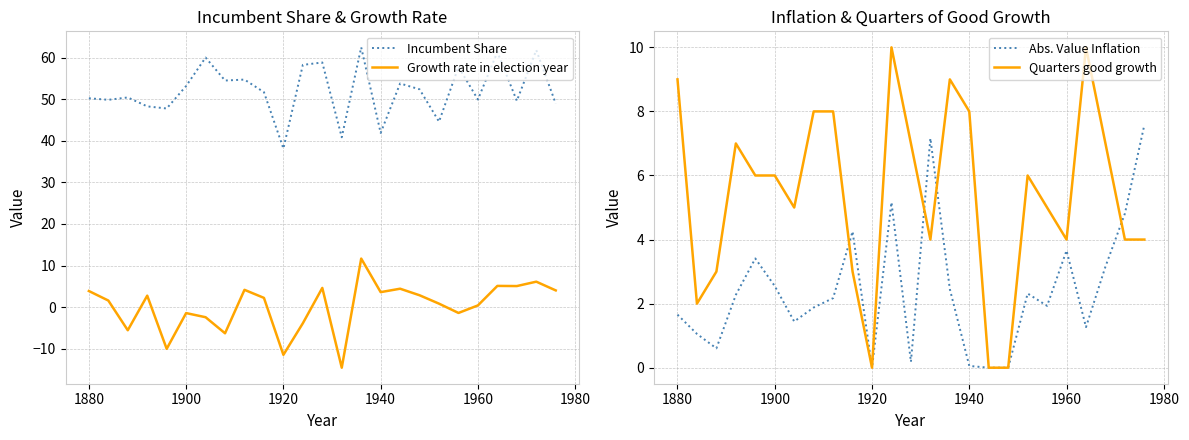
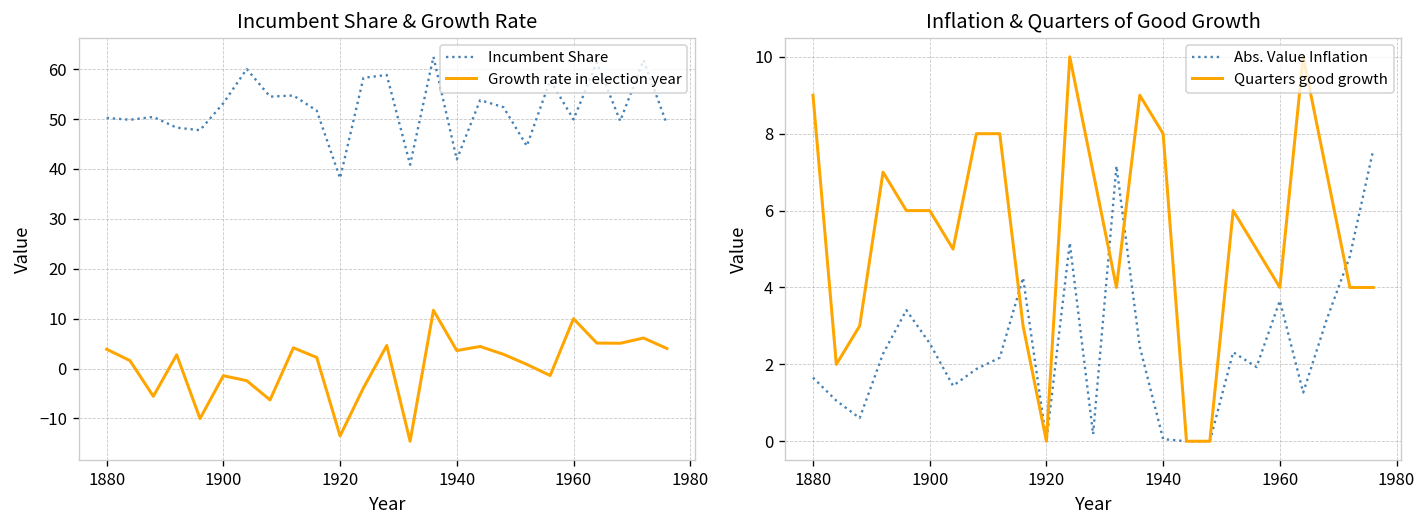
  {
    "Incumbent Share & Growth Rate": {
      "Incumbent Share": {
        "1880": 50,
        "1900": 53,
        "1920": 38,
        "1940": 42,
        "1960": 50
      },
      "Growth rate in election year": {
        "1880": 4,
        "1900": -1,
-       "1920": -11,
+       "1920": -13,
        "1940": 4,
-       "1960": 0
+       "1960": 10
      }
    },
    "Inflation & Quarters of Good Growth": {
      "Abs. Value Inflation": {
        "1880": 1.7,
        "1900": 2.5,
        "1940": 0.1,
        "1960": 3.7
      },
      "Quarters good growth": {
        "1880": 9.0,
        "1900": 6.0,
        "1940": 8.0,
        "1960": 4.0
      }
    }
  }
